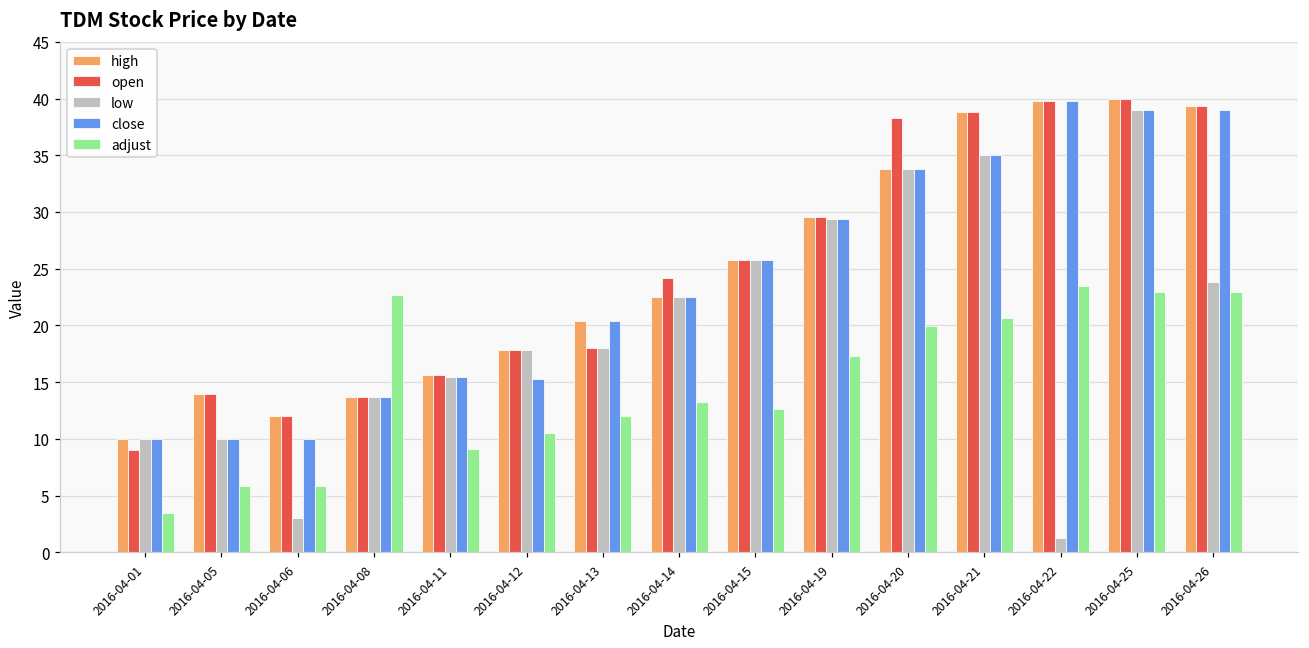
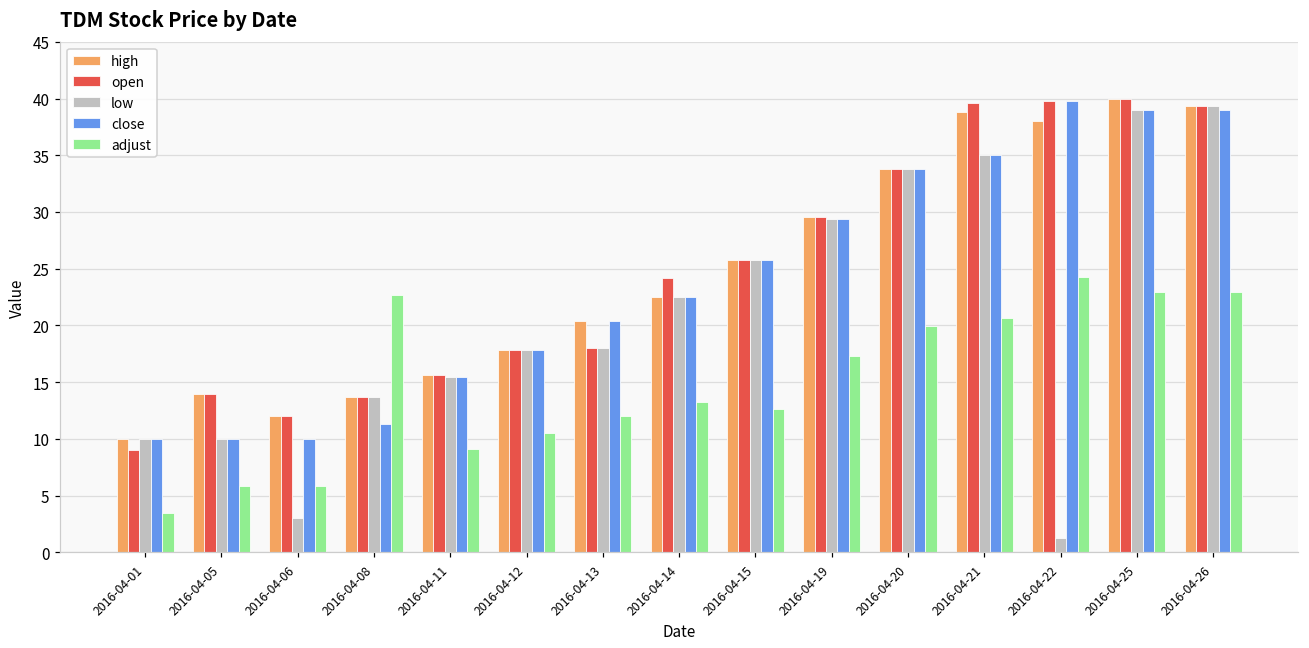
  {
    "high": {
      "2016-04-01": 10.0,
      "2016-04-05": 14.0,
      "2016-04-06": 12.0,
      "2016-04-08": 13.7,
      "2016-04-11": 15.6,
      "2016-04-12": 17.8,
      "2016-04-13": 20.4,
      "2016-04-14": 22.5,
      "2016-04-15": 25.8,
      "2016-04-19": 29.6,
      "2016-04-20": 33.8,
      "2016-04-21": 38.8,
-     "2016-04-22": 39.8,
+     "2016-04-22": 38.0,
      "2016-04-25": 40.0,
      "2016-04-26": 39.3
    },
    "open": {
      "2016-04-01": 9.0,
      "2016-04-05": 14.0,
      "2016-04-06": 12.0,
      "2016-04-08": 13.7,
      "2016-04-11": 15.6,
      "2016-04-12": 17.8,
      "2016-04-13": 18.0,
      "2016-04-14": 24.2,
      "2016-04-15": 25.8,
      "2016-04-19": 29.6,
-     "2016-04-20": 38.3,
-     "2016-04-21": 38.8,
+     "2016-04-20": 33.8,
+     "2016-04-21": 39.6,
      "2016-04-22": 39.8,
      "2016-04-25": 40.0,
      "2016-04-26": 39.3
    },
    "low": {
      "2016-04-01": 10.0,
      "2016-04-05": 10.0,
      "2016-04-06": 3.0,
      "2016-04-08": 13.7,
      "2016-04-11": 15.5,
      "2016-04-12": 17.8,
      "2016-04-13": 18.0,
      "2016-04-14": 22.5,
      "2016-04-15": 25.8,
      "2016-04-19": 29.4,
      "2016-04-20": 33.8,
      "2016-04-21": 35.0,
      "2016-04-22": 1.3,
      "2016-04-25": 39.0,
-     "2016-04-26": 23.8
+     "2016-04-26": 39.3
    },
    "close": {
      "2016-04-01": 10.0,
      "2016-04-05": 10.0,
      "2016-04-06": 10.0,
-     "2016-04-08": 13.7,
+     "2016-04-08": 11.3,
      "2016-04-11": 15.5,
-     "2016-04-12": 15.3,
+     "2016-04-12": 17.8,
      "2016-04-13": 20.4,
      "2016-04-14": 22.5,
      "2016-04-15": 25.8,
      "2016-04-19": 29.4,
      "2016-04-20": 33.8,
      "2016-04-21": 35.0,
      "2016-04-22": 39.8,
      "2016-04-25": 39.0,
      "2016-04-26": 39.0
    },
    "adjust": {
      "2016-04-01": 3.5,
      "2016-04-05": 5.9,
      "2016-04-06": 5.9,
      "2016-04-08": 22.7,
      "2016-04-11": 9.1,
      "2016-04-12": 10.5,
      "2016-04-13": 12.0,
      "2016-04-14": 13.3,
      "2016-04-15": 12.6,
      "2016-04-19": 17.3,
      "2016-04-20": 19.9,
      "2016-04-21": 20.6,
-     "2016-04-22": 23.5,
+     "2016-04-22": 24.3,
      "2016-04-25": 23.0,
      "2016-04-26": 23.0
    }
  }
